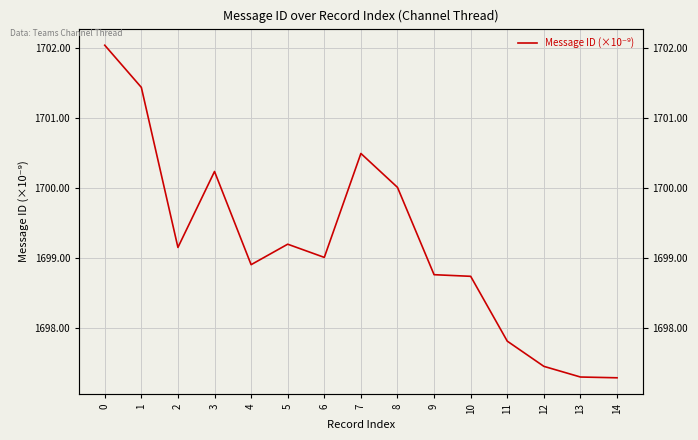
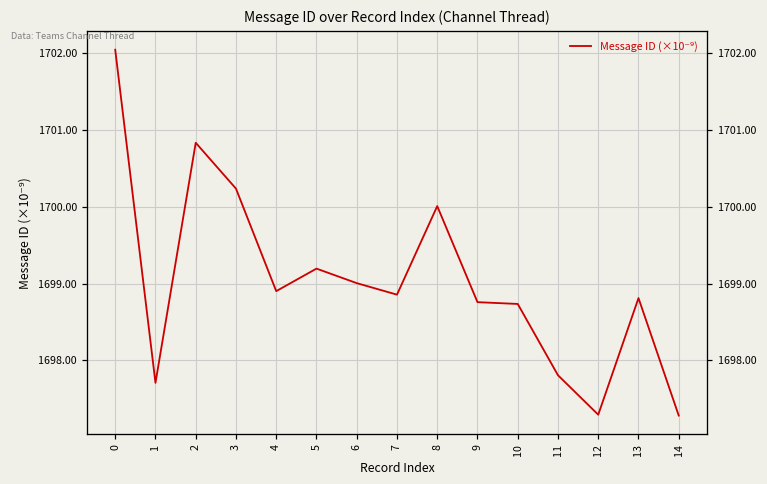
  {
    "0": 1702.0,
-   "1": 1701.4,
-   "2": 1699.1,
+   "1": 1697.7,
+   "2": 1700.8,
    "3": 1700.2,
    "4": 1698.9,
    "5": 1699.2,
    "6": 1699.0,
-   "7": 1700.5,
+   "7": 1698.9,
    "8": 1700.0,
    "9": 1698.8,
    "10": 1698.7,
    "11": 1697.8,
-   "12": 1697.4,
-   "13": 1697.3,
+   "12": 1697.3,
+   "13": 1698.8,
    "14": 1697.3
  }
